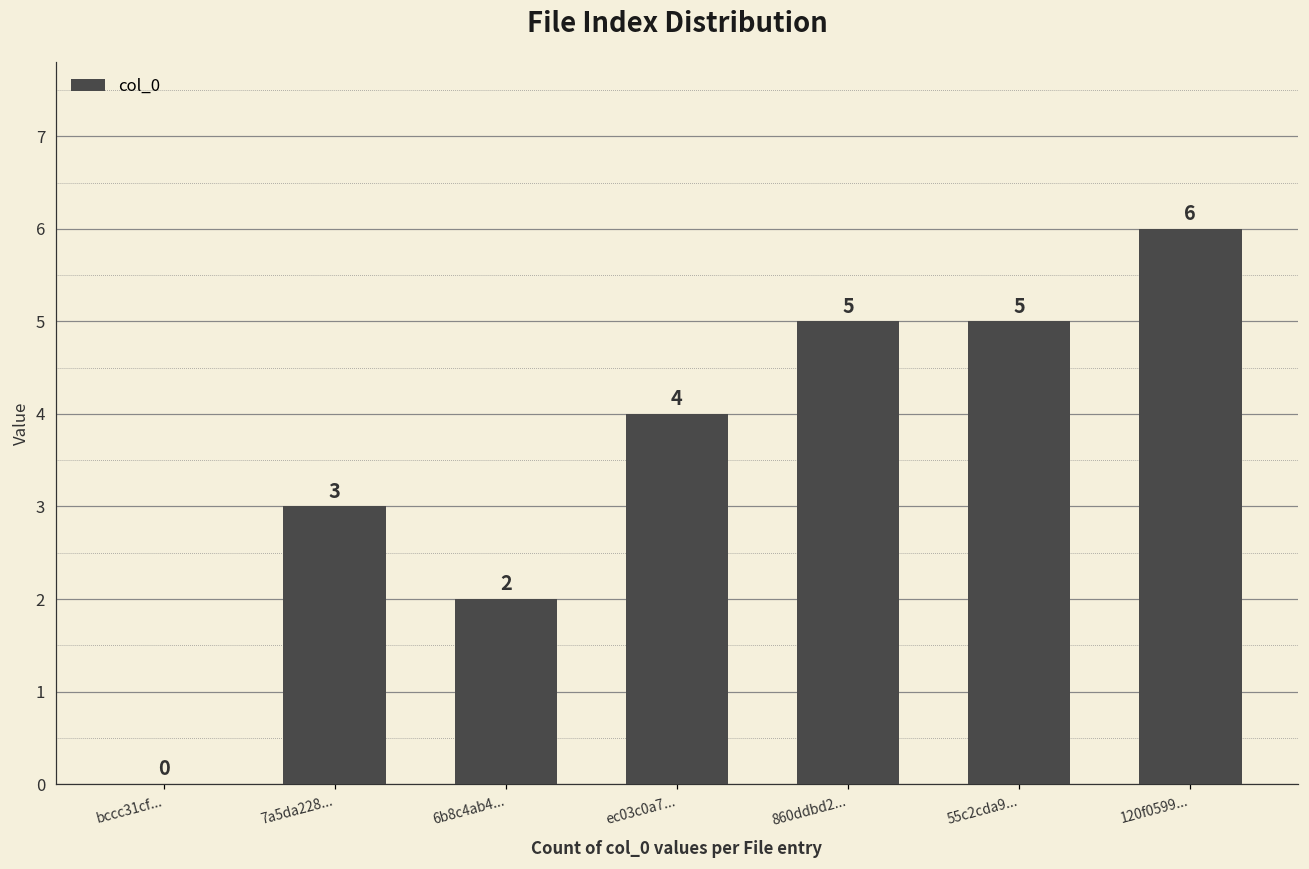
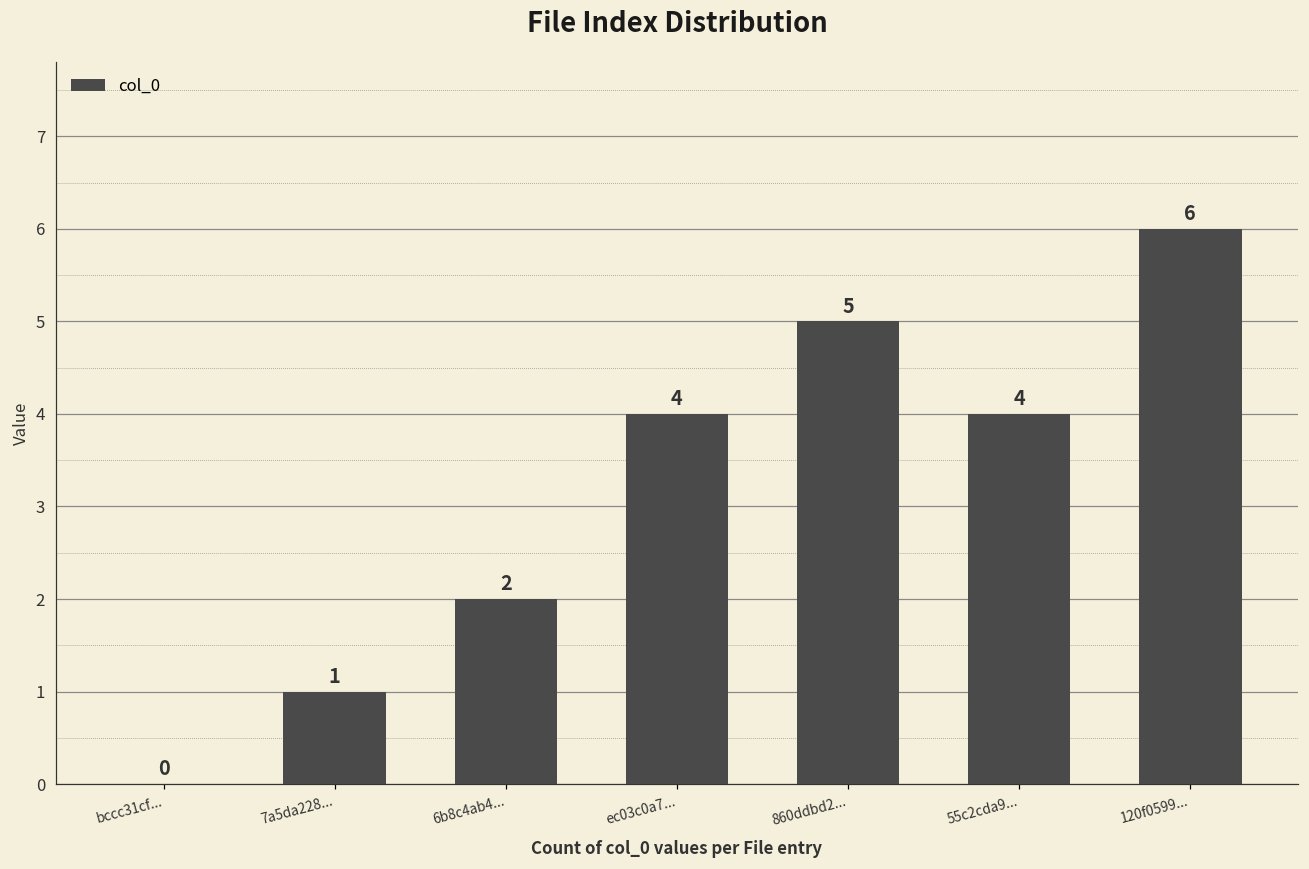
  {
    "bccc31cf...": 0,
-   "7a5da228...": 3,
+   "7a5da228...": 1,
    "6b8c4ab4...": 2,
    "ec03c0a7...": 4,
    "860ddbd2...": 5,
-   "55c2cda9...": 5,
+   "55c2cda9...": 4,
    "120f0599...": 6
  }
